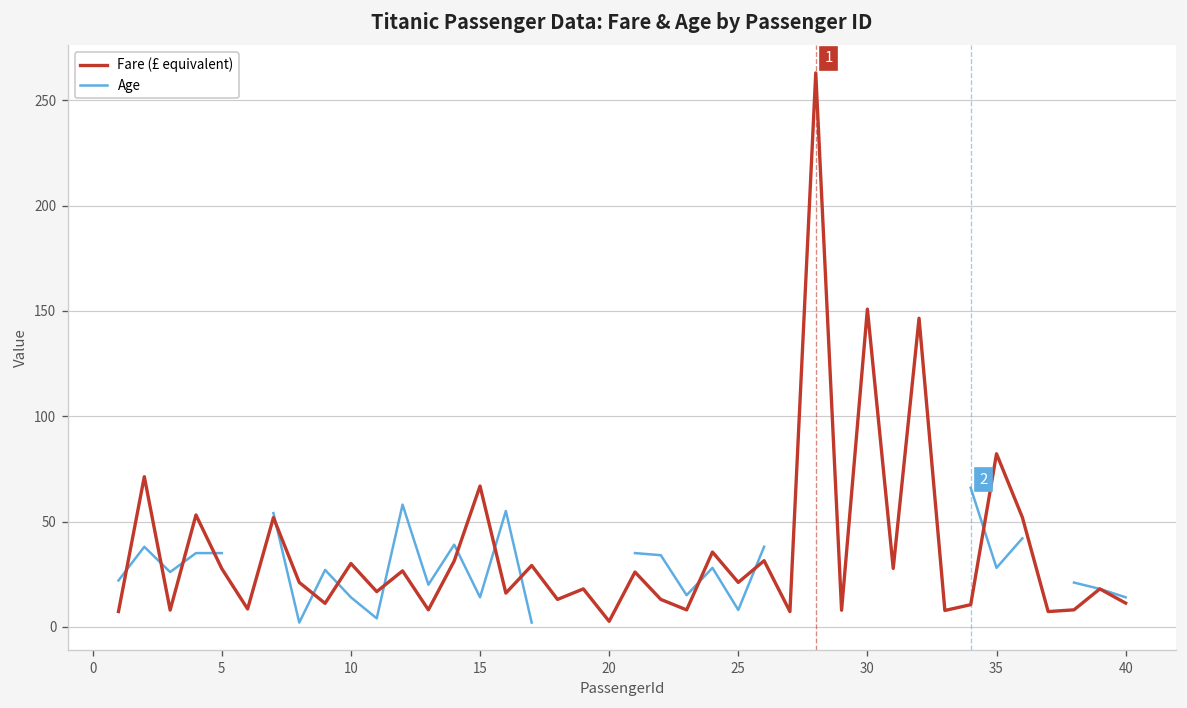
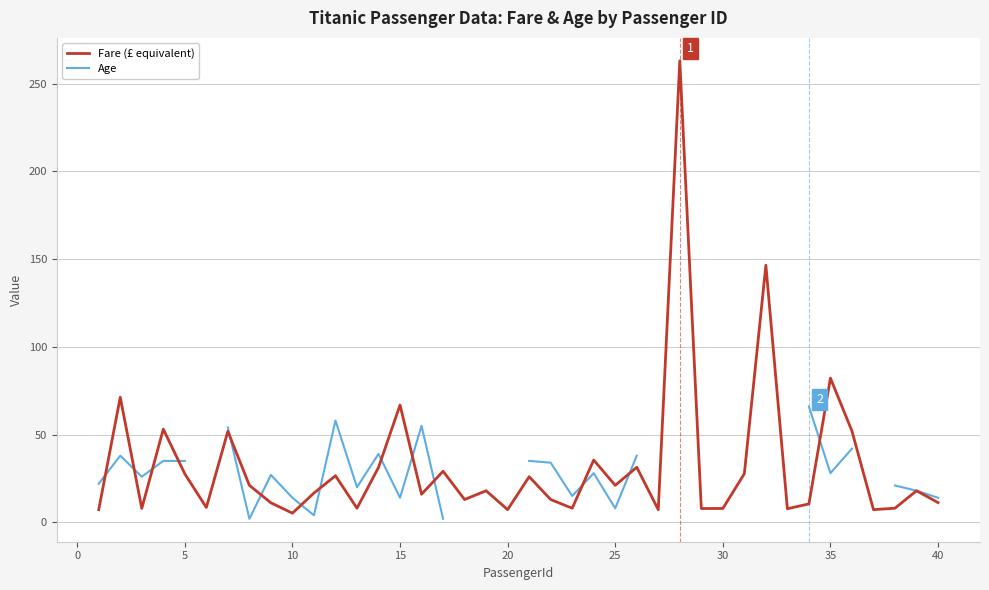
  {
    "Fare (£ equivalent)": {
      "5": 28,
-     "10": 30,
+     "10": 5,
      "15": 67,
-     "20": 3,
+     "20": 7,
      "25": 21,
-     "30": 151,
+     "30": 8,
      "35": 82,
      "40": 11
    },
    "Age": {
      "5": 35,
      "10": 14,
      "15": 14,
      "25": 8,
      "35": 28,
      "40": 14
    }
  }
